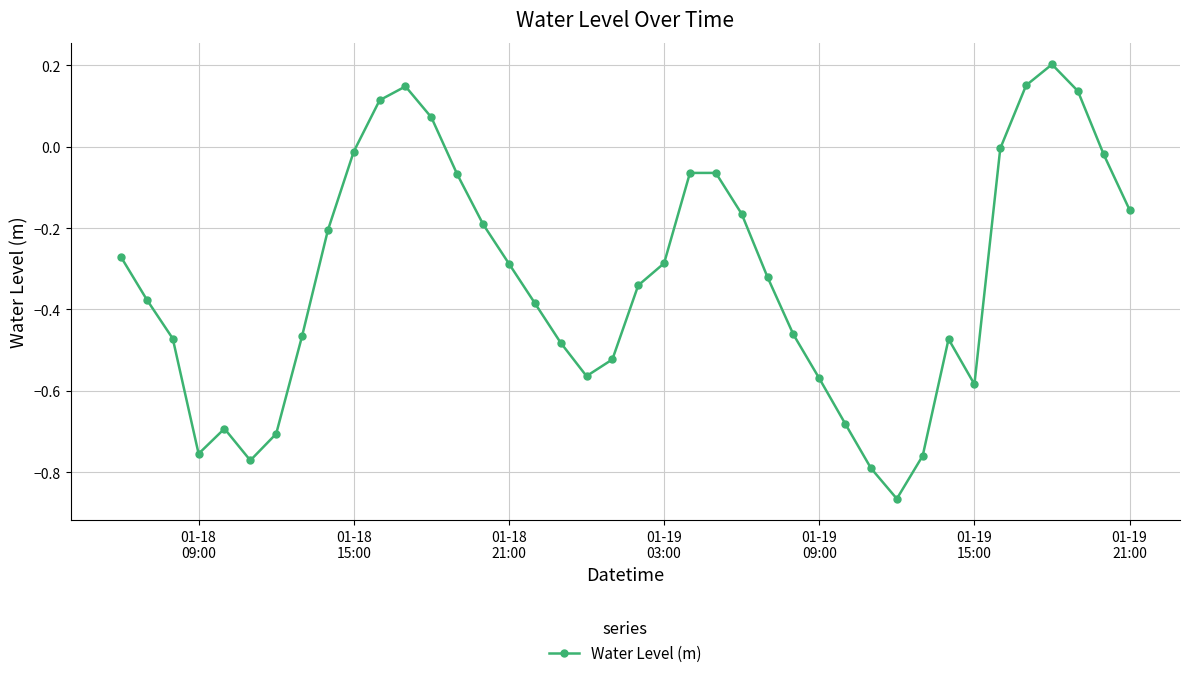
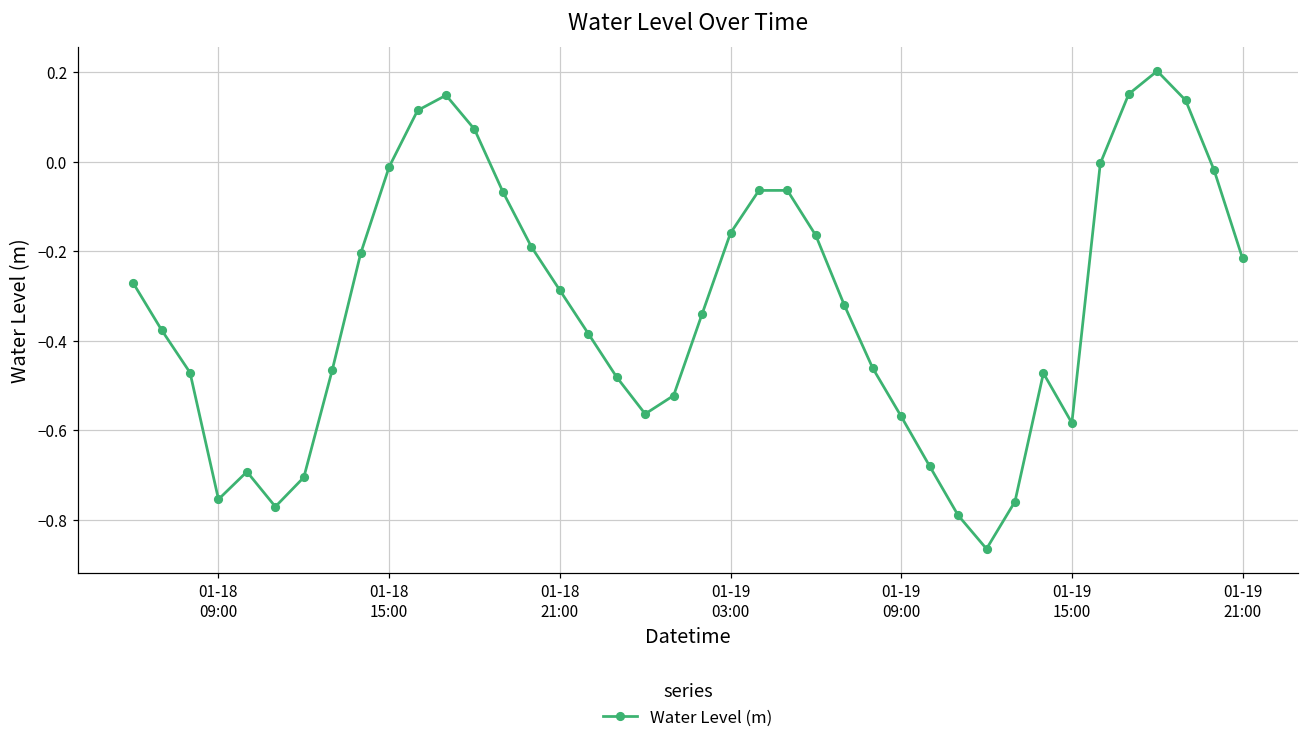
  {
    "01-18 09:00": -0.75,
    "01-18 15:00": -0.01,
    "01-18 21:00": -0.29,
-   "01-19 03:00": -0.29,
+   "01-19 03:00": -0.16,
    "01-19 09:00": -0.57,
    "01-19 15:00": -0.58,
-   "01-19 21:00": -0.16
+   "01-19 21:00": -0.22
  }
